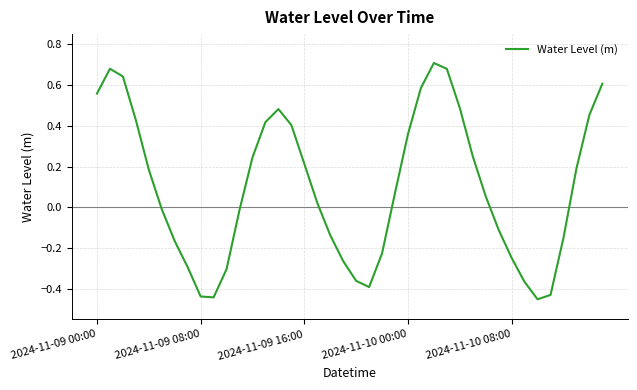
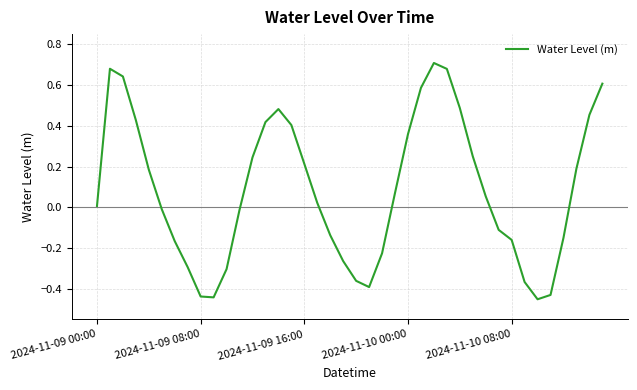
  {
-   "2024-11-09 00:00": 0.56,
+   "2024-11-09 00:00": 0.01,
    "2024-11-09 08:00": -0.44,
    "2024-11-09 16:00": 0.21,
    "2024-11-10 00:00": 0.36,
-   "2024-11-10 08:00": -0.25
+   "2024-11-10 08:00": -0.16
  }
